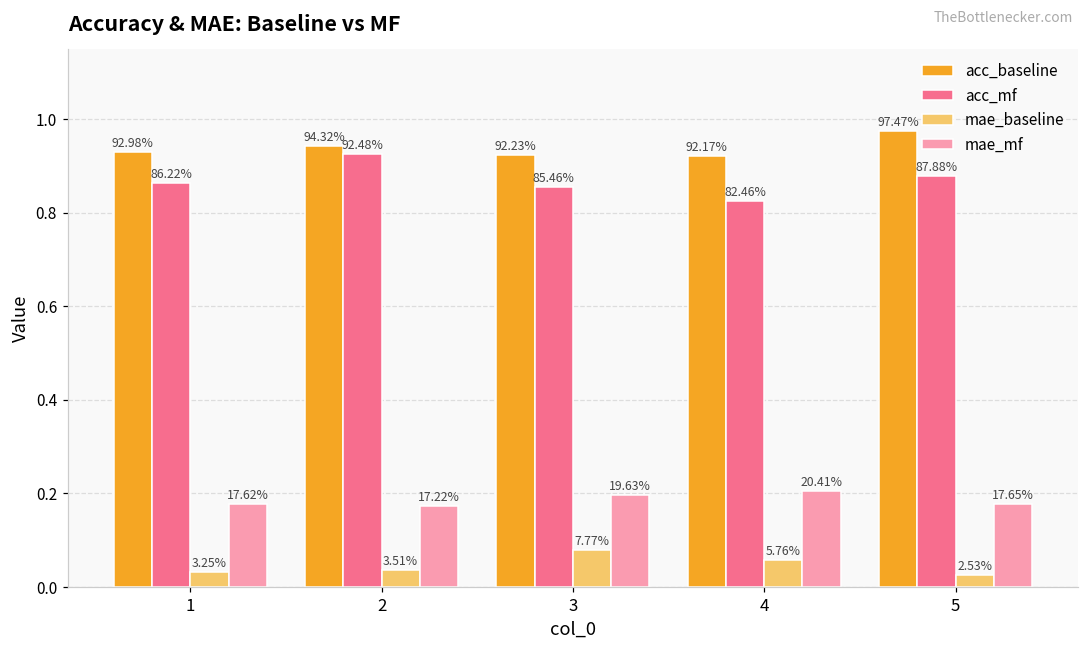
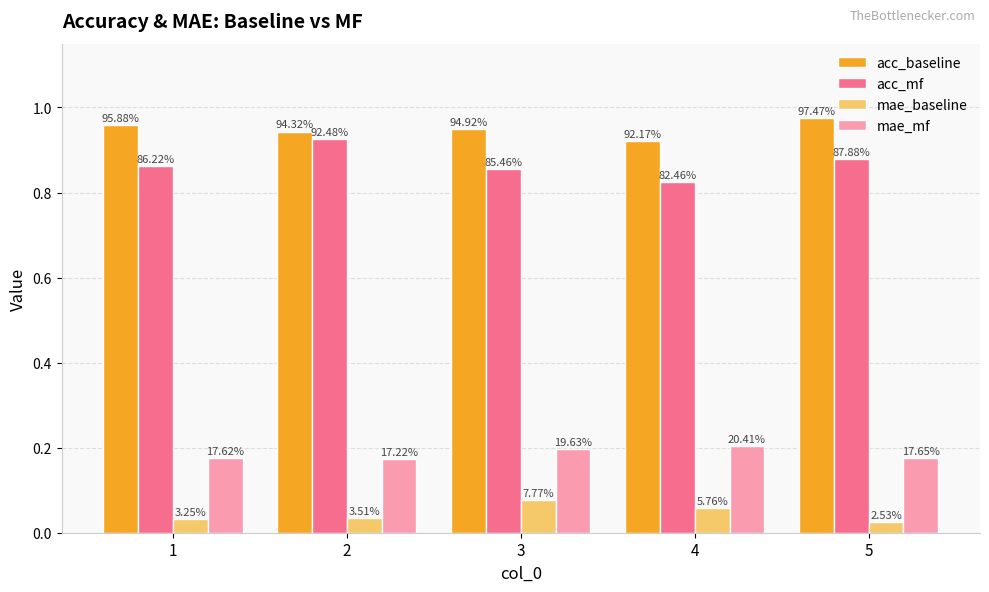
  {
    "acc_baseline": {
-     "1": "92.98%",
+     "1": "95.88%",
      "2": "94.32%",
-     "3": "92.23%",
+     "3": "94.92%",
      "4": "92.17%",
      "5": "97.47%"
    },
    "mae_baseline": {
      "1": "3.25%",
      "2": "3.51%",
      "3": "7.77%",
      "4": "5.76%",
      "5": "2.53%"
    }
  }
